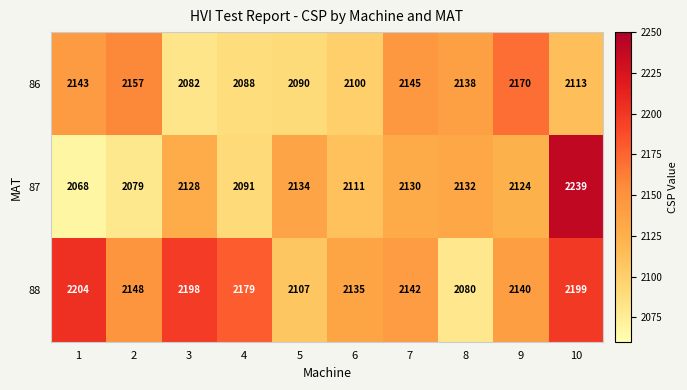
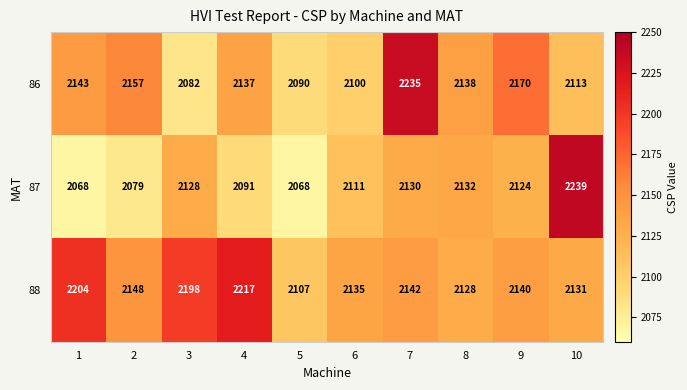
  {
    "86": {
      "1": 2143,
      "2": 2157,
      "3": 2082,
-     "4": 2088,
+     "4": 2137,
      "5": 2090,
      "6": 2100,
-     "7": 2145,
+     "7": 2235,
      "8": 2138,
      "9": 2170,
      "10": 2113
    },
    "87": {
      "1": 2068,
      "2": 2079,
      "3": 2128,
      "4": 2091,
-     "5": 2134,
+     "5": 2068,
      "6": 2111,
      "7": 2130,
      "8": 2132,
      "9": 2124,
      "10": 2239
    },
    "88": {
      "1": 2204,
      "2": 2148,
      "3": 2198,
-     "4": 2179,
+     "4": 2217,
      "5": 2107,
      "6": 2135,
      "7": 2142,
-     "8": 2080,
+     "8": 2128,
      "9": 2140,
-     "10": 2199
+     "10": 2131
    }
  }
